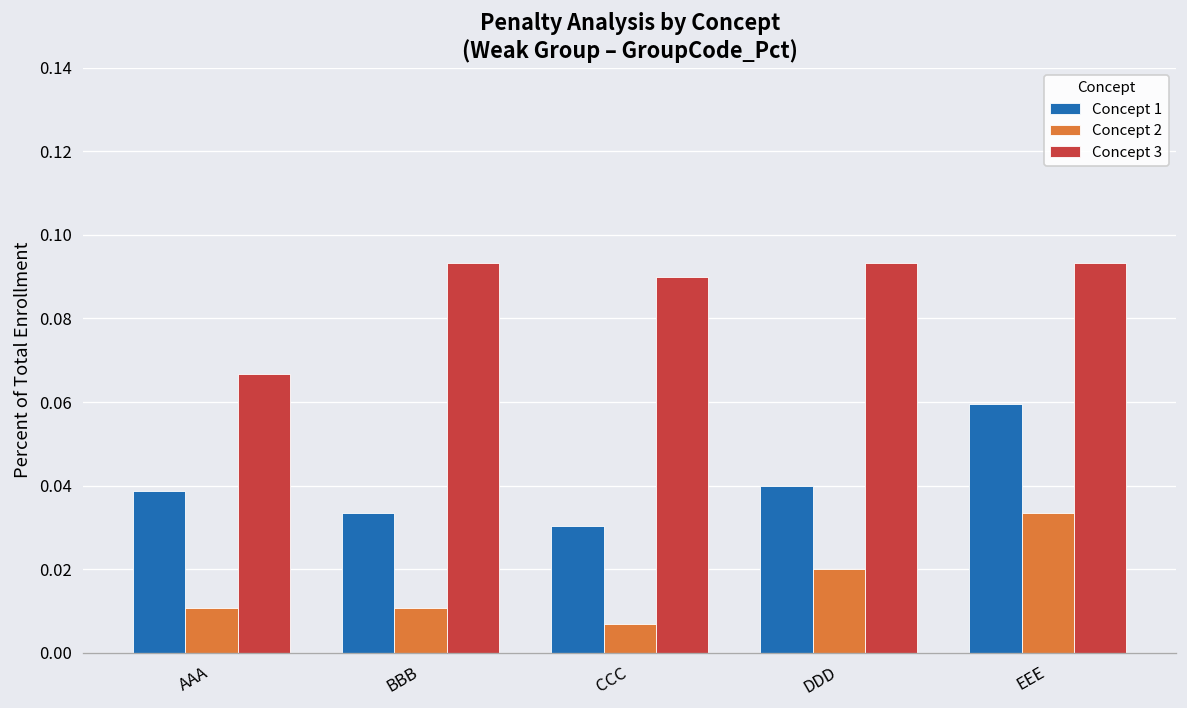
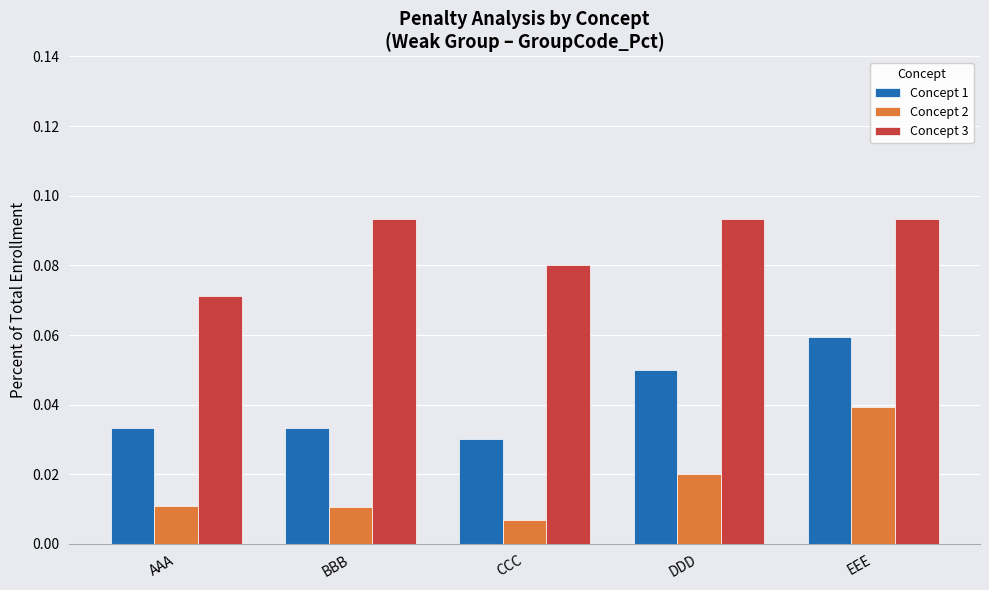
  {
    "Concept 1": {
-     "AAA": 0.039,
+     "AAA": 0.033,
      "BBB": 0.033,
      "CCC": 0.030,
-     "DDD": 0.04,
+     "DDD": 0.05,
      "EEE": 0.060
    },
    "Concept 2": {
      "AAA": 0.011,
      "BBB": 0.011,
      "CCC": 0.007,
      "DDD": 0.020,
-     "EEE": 0.033
+     "EEE": 0.039
    },
    "Concept 3": {
-     "AAA": 0.067,
+     "AAA": 0.071,
      "BBB": 0.093,
-     "CCC": 0.09,
+     "CCC": 0.08,
      "DDD": 0.093,
      "EEE": 0.093
    }
  }
